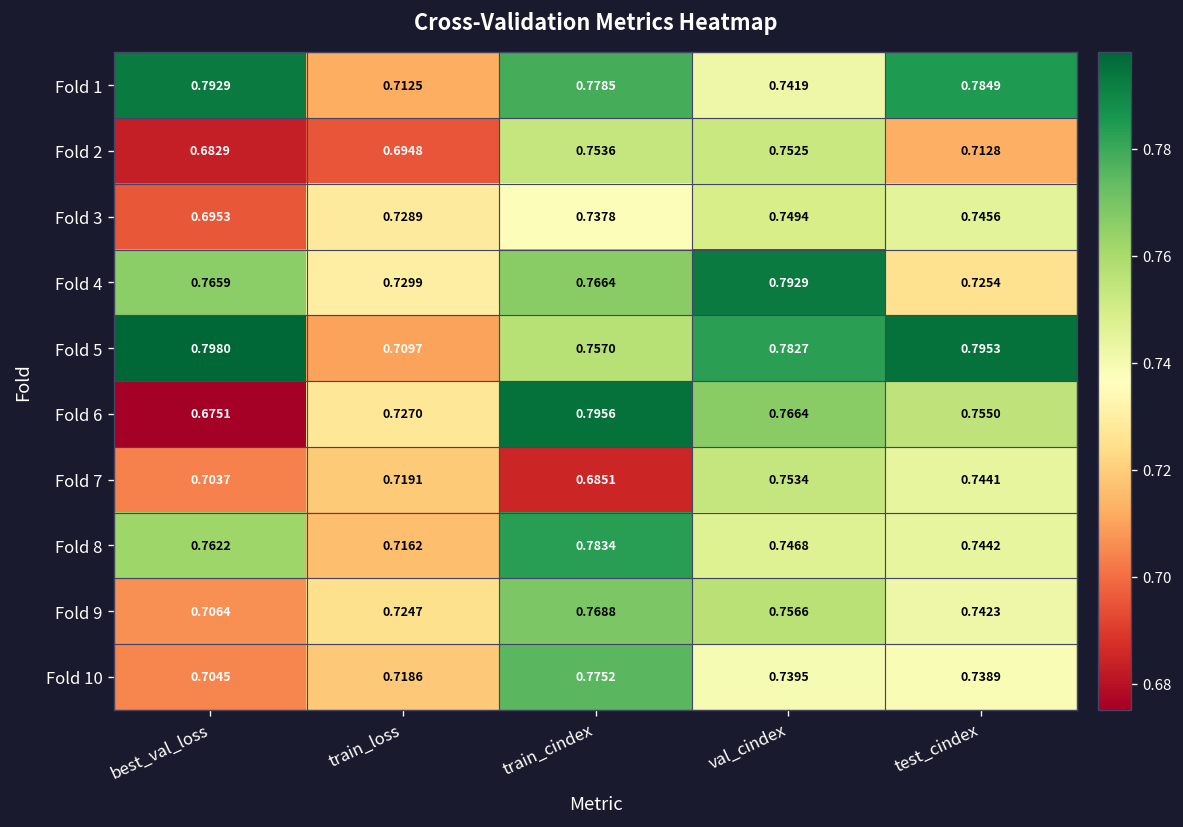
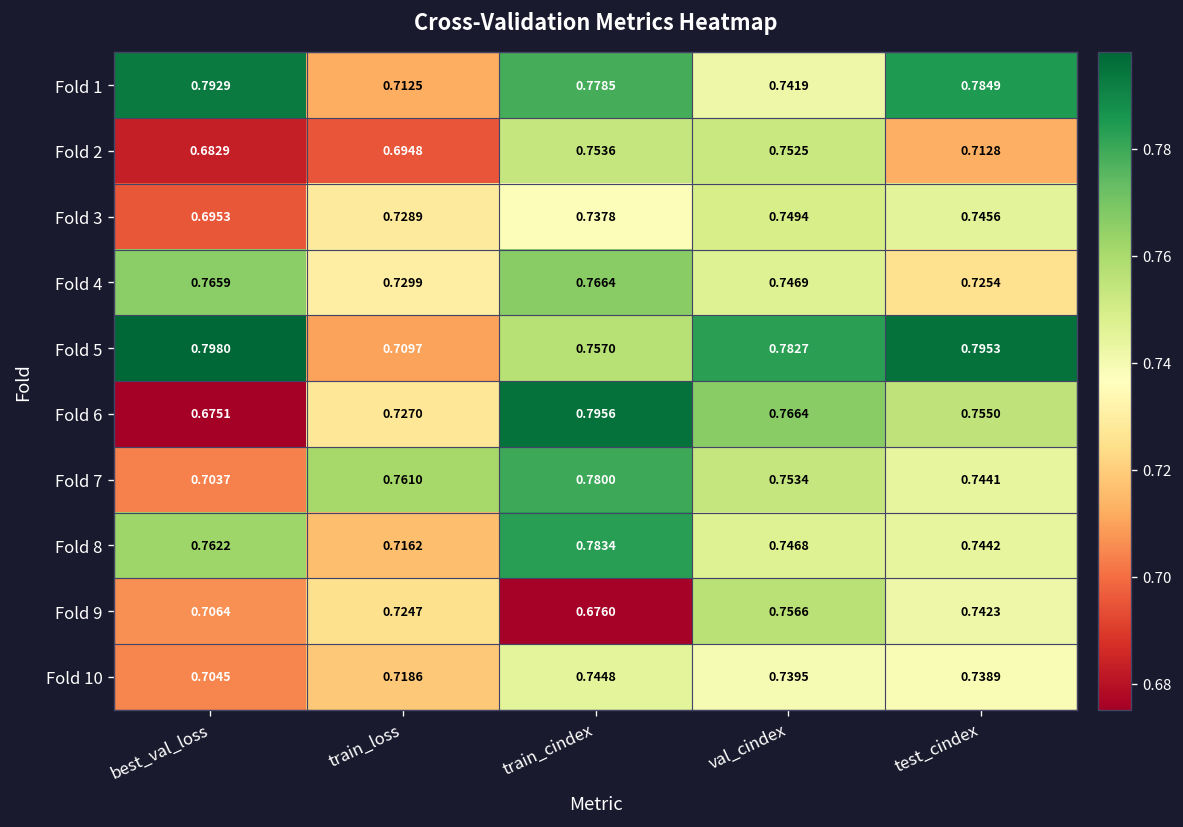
  {
    "Fold 1": {
      "best_val_loss": 0.7929,
      "train_loss": 0.7125,
      "train_cindex": 0.7785,
      "val_cindex": 0.7419,
      "test_cindex": 0.7849
    },
    "Fold 2": {
      "best_val_loss": 0.6829,
      "train_loss": 0.6948,
      "train_cindex": 0.7536,
      "val_cindex": 0.7525,
      "test_cindex": 0.7128
    },
    "Fold 3": {
      "best_val_loss": 0.6953,
      "train_loss": 0.7289,
      "train_cindex": 0.7378,
      "val_cindex": 0.7494,
      "test_cindex": 0.7456
    },
    "Fold 4": {
      "best_val_loss": 0.7659,
      "train_loss": 0.7299,
      "train_cindex": 0.7664,
-     "val_cindex": 0.7929,
+     "val_cindex": 0.7469,
      "test_cindex": 0.7254
    },
    "Fold 5": {
      "best_val_loss": 0.7980,
      "train_loss": 0.7097,
      "train_cindex": 0.7570,
      "val_cindex": 0.7827,
      "test_cindex": 0.7953
    },
    "Fold 6": {
      "best_val_loss": 0.6751,
      "train_loss": 0.7270,
      "train_cindex": 0.7956,
      "val_cindex": 0.7664,
      "test_cindex": 0.7550
    },
    "Fold 7": {
      "best_val_loss": 0.7037,
-     "train_loss": 0.7191,
-     "train_cindex": 0.6851,
+     "train_loss": 0.7610,
+     "train_cindex": 0.7800,
      "val_cindex": 0.7534,
      "test_cindex": 0.7441
    },
    "Fold 8": {
      "best_val_loss": 0.7622,
      "train_loss": 0.7162,
      "train_cindex": 0.7834,
      "val_cindex": 0.7468,
      "test_cindex": 0.7442
    },
    "Fold 9": {
      "best_val_loss": 0.7064,
      "train_loss": 0.7247,
-     "train_cindex": 0.7688,
+     "train_cindex": 0.6760,
      "val_cindex": 0.7566,
      "test_cindex": 0.7423
    },
    "Fold 10": {
      "best_val_loss": 0.7045,
      "train_loss": 0.7186,
-     "train_cindex": 0.7752,
+     "train_cindex": 0.7448,
      "val_cindex": 0.7395,
      "test_cindex": 0.7389
    }
  }
